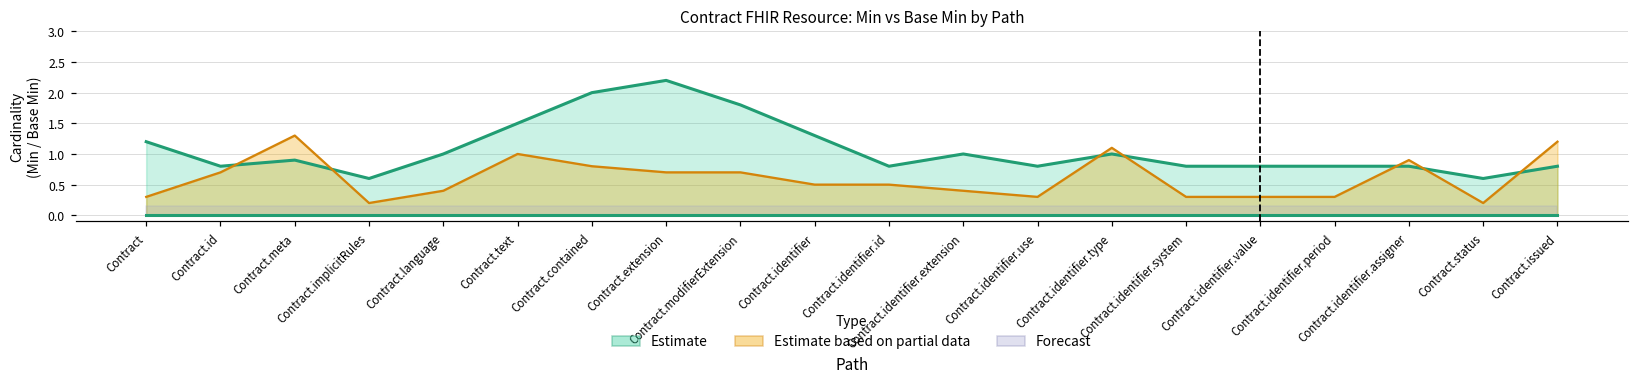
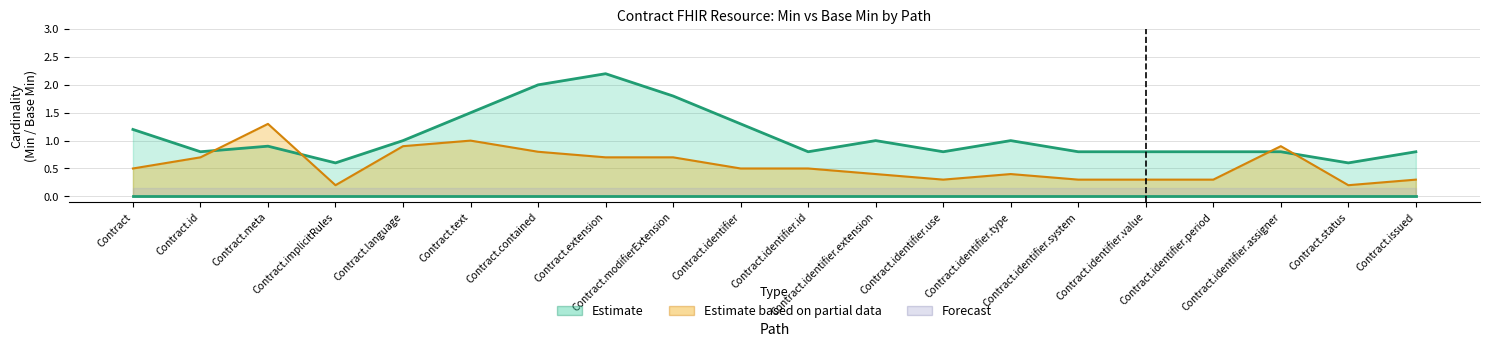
  {
    "Estimate based on partial data": {
-     "Contract": 0.3,
+     "Contract": 0.5,
      "Contract.id": 0.7,
      "Contract.meta": 1.3,
      "Contract.implicitRules": 0.2,
-     "Contract.language": 0.4,
+     "Contract.language": 0.9,
      "Contract.text": 1.0,
      "Contract.contained": 0.8,
      "Contract.extension": 0.7,
      "Contract.modifierExtension": 0.7,
      "Contract.identifier": 0.5,
      "Contract.identifier.id": 0.5,
      "Contract.identifier.extension": 0.4,
      "Contract.identifier.use": 0.3,
-     "Contract.identifier.type": 1.1,
+     "Contract.identifier.type": 0.4,
      "Contract.identifier.system": 0.3,
      "Contract.identifier.value": 0.3,
      "Contract.identifier.period": 0.3,
      "Contract.identifier.assigner": 0.9,
      "Contract.status": 0.2,
-     "Contract.issued": 1.2
+     "Contract.issued": 0.3
    }
  }
